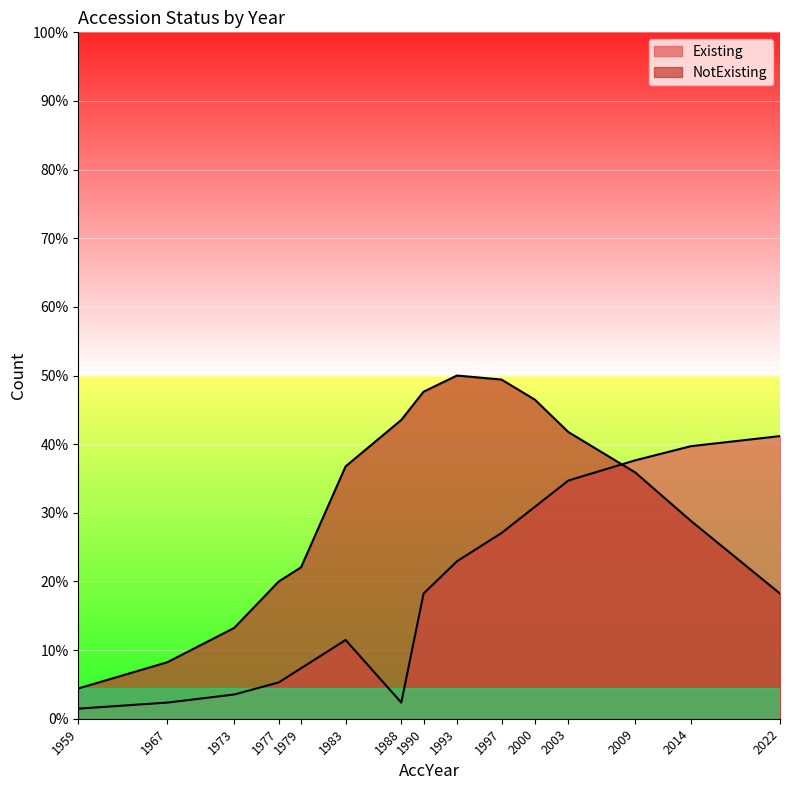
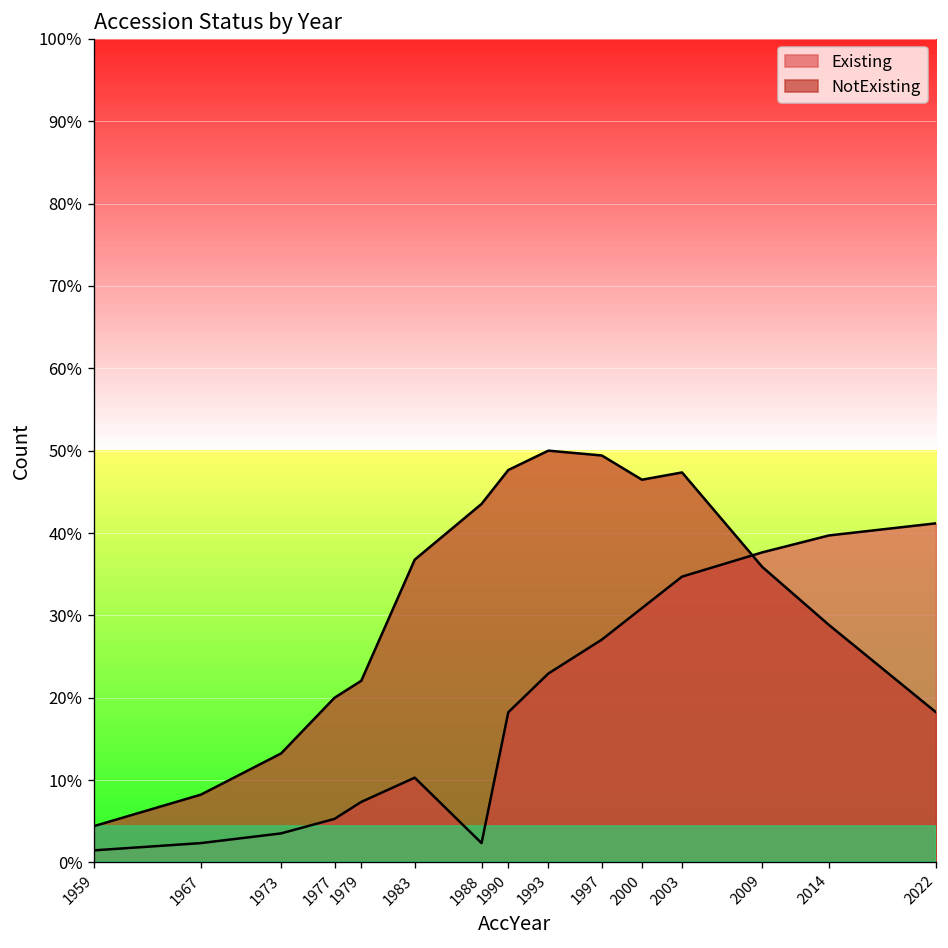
  {
    "Existing": {
      "1977": "5%",
      "1979": "7%",
-     "1983": "11%",
+     "1983": "10%",
      "1990": "18%",
      "1993": "23%",
      "1997": "27%",
      "2000": "31%",
      "2003": "35%",
      "2009": "38%",
      "2014": "40%",
      "2022": "41%"
    },
    "NotExisting": {
      "1967": "8%",
      "1973": "13%",
      "1977": "20%",
      "1979": "22%",
      "1983": "37%",
      "1988": "44%",
      "1990": "48%",
      "1993": "50%",
      "1997": "49%",
      "2000": "46%",
-     "2003": "42%",
+     "2003": "47%",
      "2009": "36%",
      "2014": "29%",
      "2022": "18%"
    }
  }
